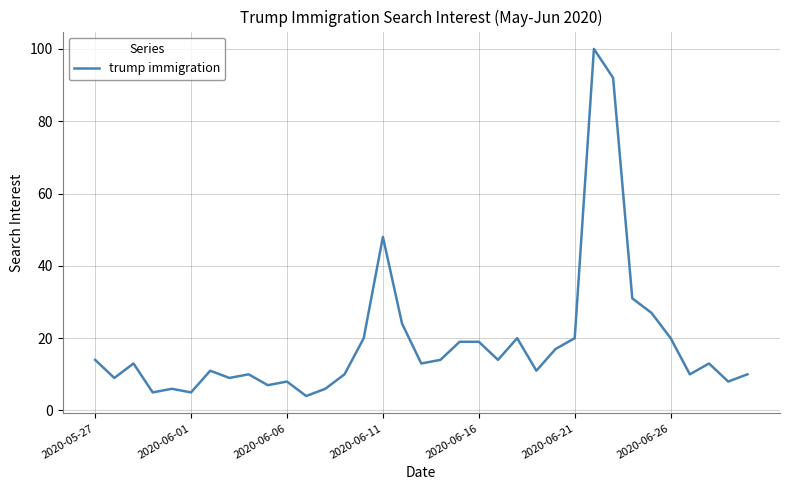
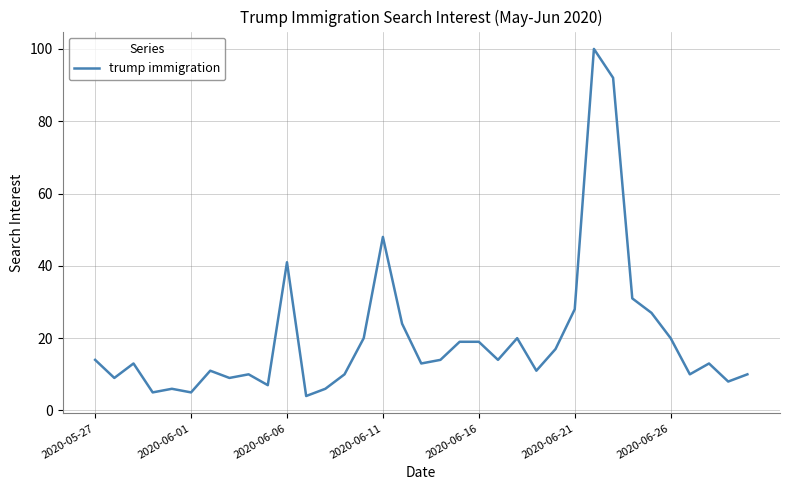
  {
    "2020-05-27": 14,
    "2020-06-01": 5,
-   "2020-06-06": 8,
+   "2020-06-06": 41,
    "2020-06-11": 48,
    "2020-06-16": 19,
-   "2020-06-21": 20,
+   "2020-06-21": 28,
    "2020-06-26": 20
  }
